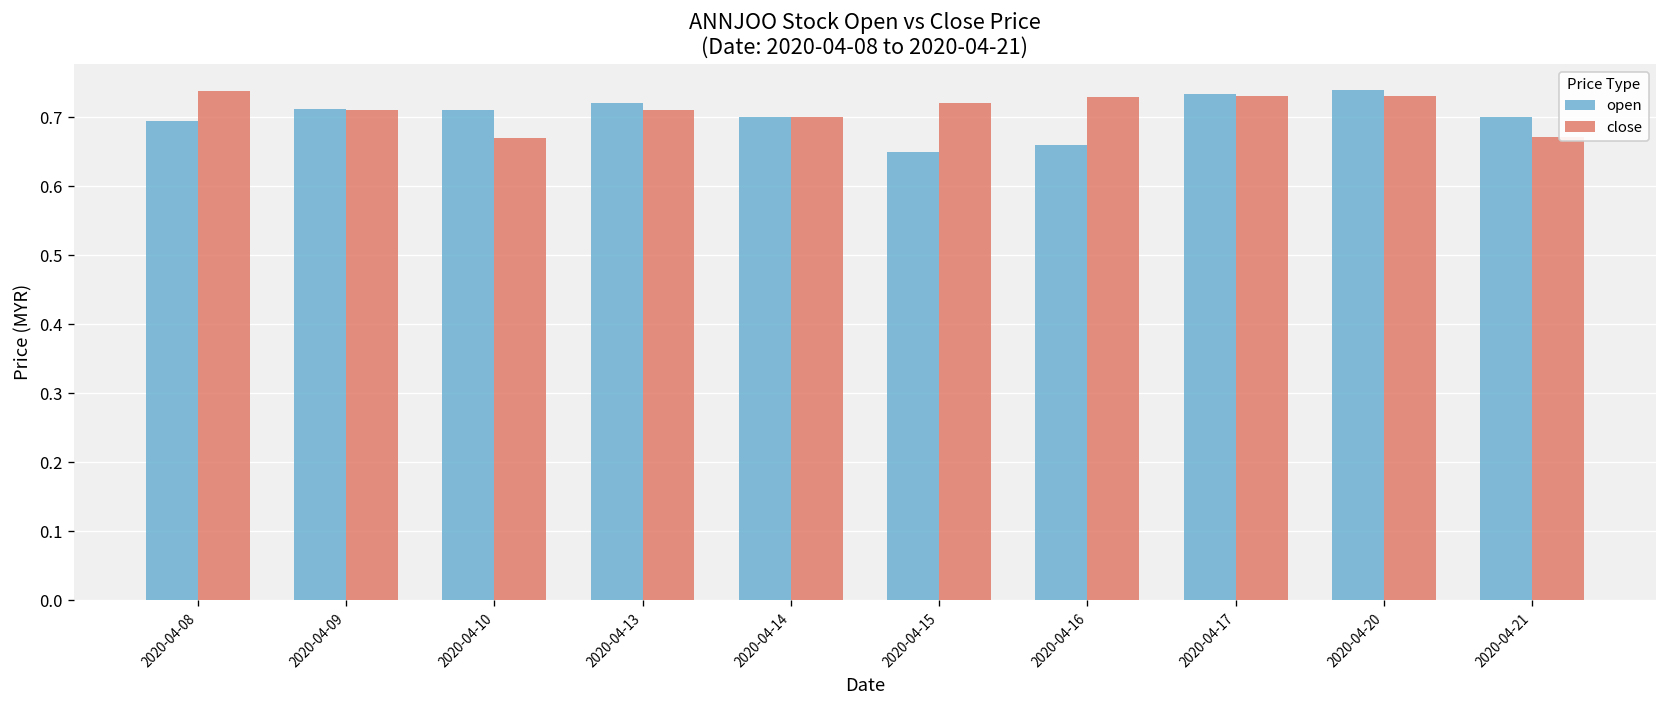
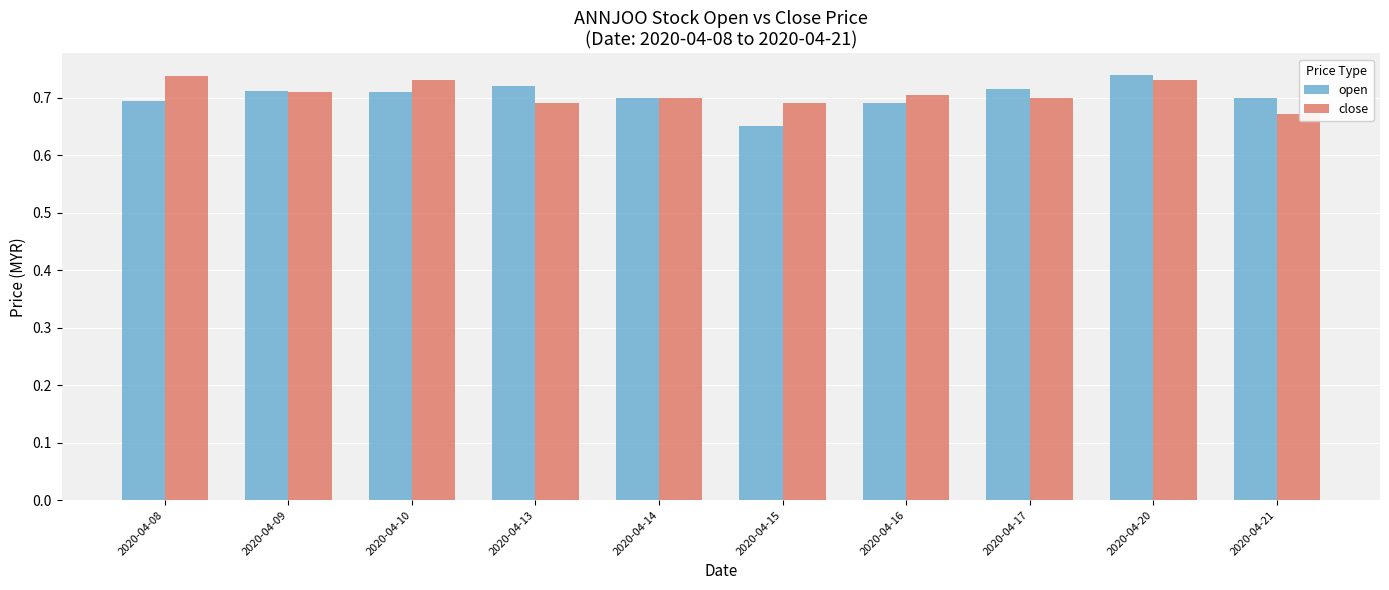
  {
    "open": {
      "2020-04-08": 0.70,
      "2020-04-09": 0.71,
      "2020-04-10": 0.71,
      "2020-04-13": 0.72,
      "2020-04-14": 0.70,
      "2020-04-15": 0.65,
-     "2020-04-16": 0.66,
-     "2020-04-17": 0.73,
+     "2020-04-16": 0.69,
+     "2020-04-17": 0.72,
      "2020-04-20": 0.74,
      "2020-04-21": 0.70
    },
    "close": {
      "2020-04-08": 0.74,
      "2020-04-09": 0.71,
-     "2020-04-10": 0.67,
-     "2020-04-13": 0.71,
+     "2020-04-10": 0.73,
+     "2020-04-13": 0.69,
      "2020-04-14": 0.70,
-     "2020-04-15": 0.72,
-     "2020-04-16": 0.73,
-     "2020-04-17": 0.73,
+     "2020-04-15": 0.69,
+     "2020-04-16": 0.71,
+     "2020-04-17": 0.70,
      "2020-04-20": 0.73,
      "2020-04-21": 0.67
    }
  }
